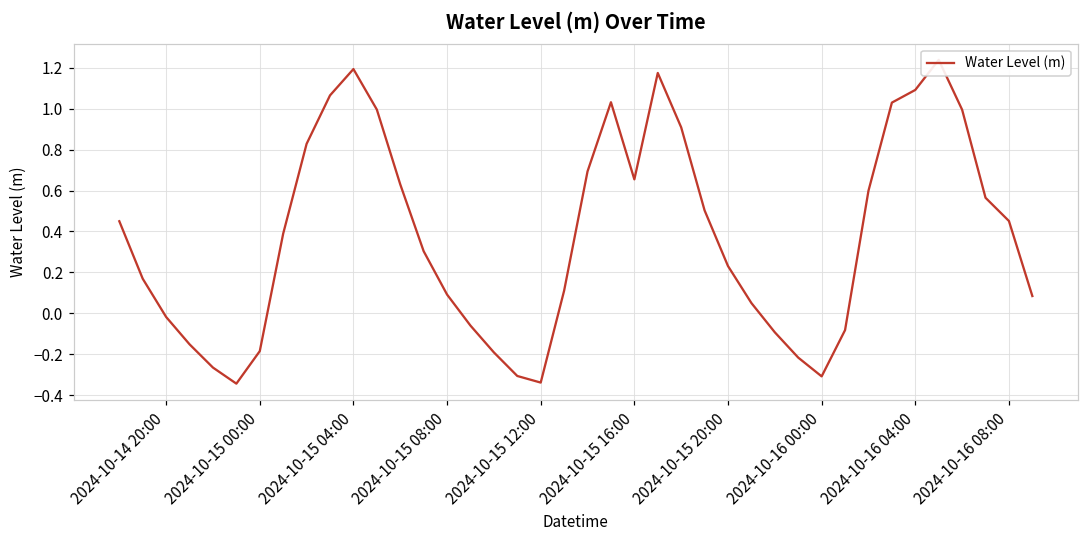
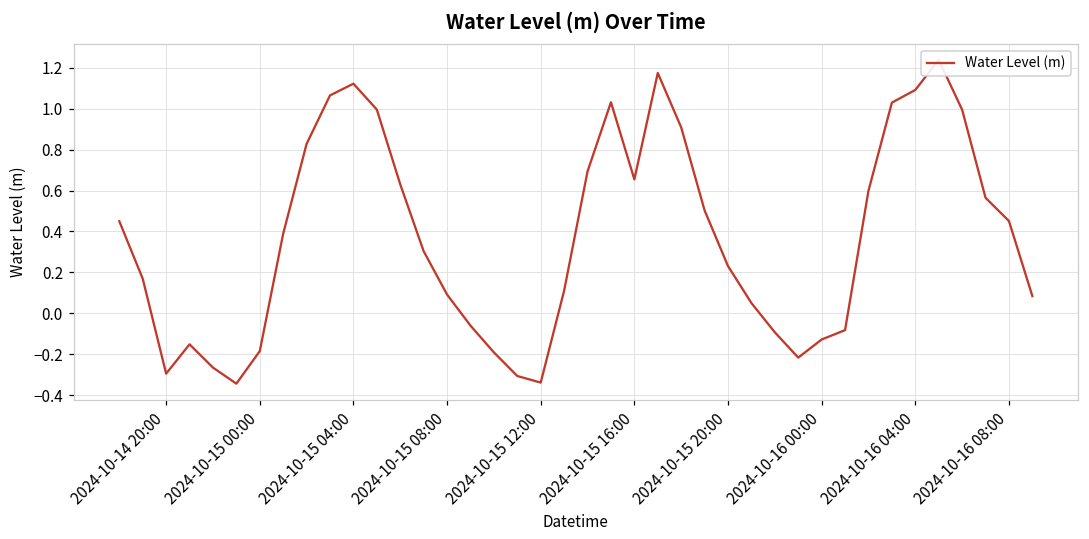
  {
-   "2024-10-14 20:00": -0.02,
+   "2024-10-14 20:00": -0.30,
    "2024-10-15 00:00": -0.19,
-   "2024-10-15 04:00": 1.19,
+   "2024-10-15 04:00": 1.12,
    "2024-10-15 08:00": 0.09,
    "2024-10-15 12:00": -0.34,
    "2024-10-15 16:00": 0.65,
    "2024-10-15 20:00": 0.23,
-   "2024-10-16 00:00": -0.31,
+   "2024-10-16 00:00": -0.13,
    "2024-10-16 04:00": 1.09,
    "2024-10-16 08:00": 0.45
  }
